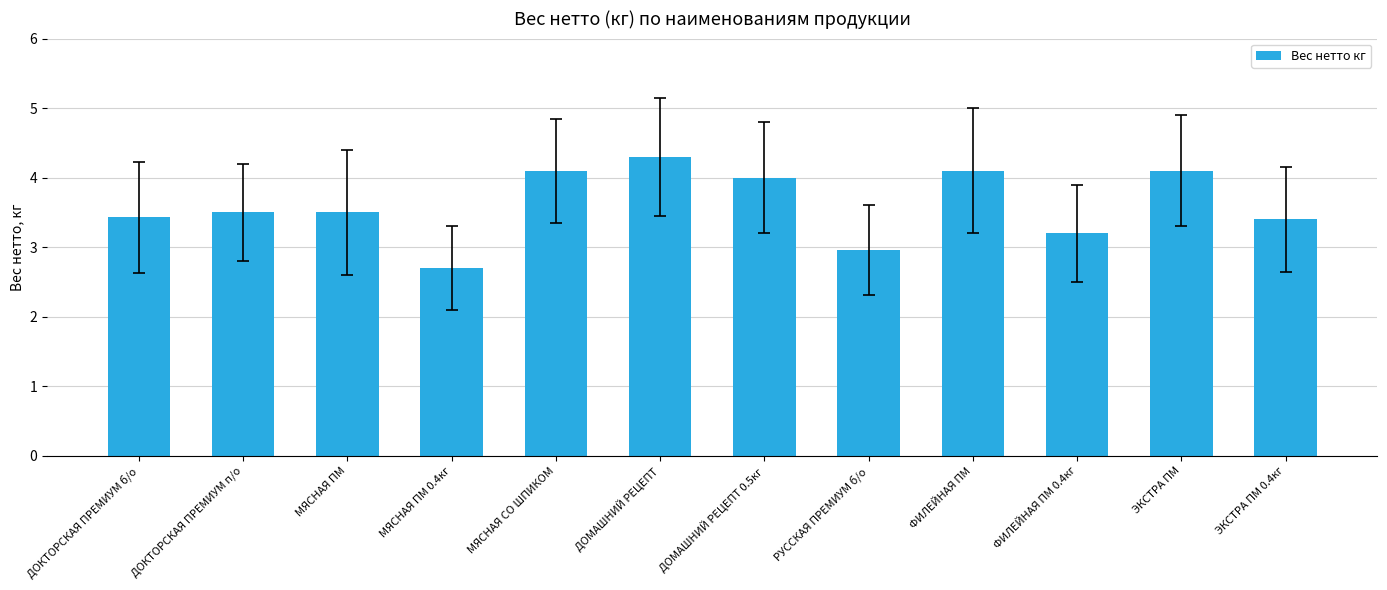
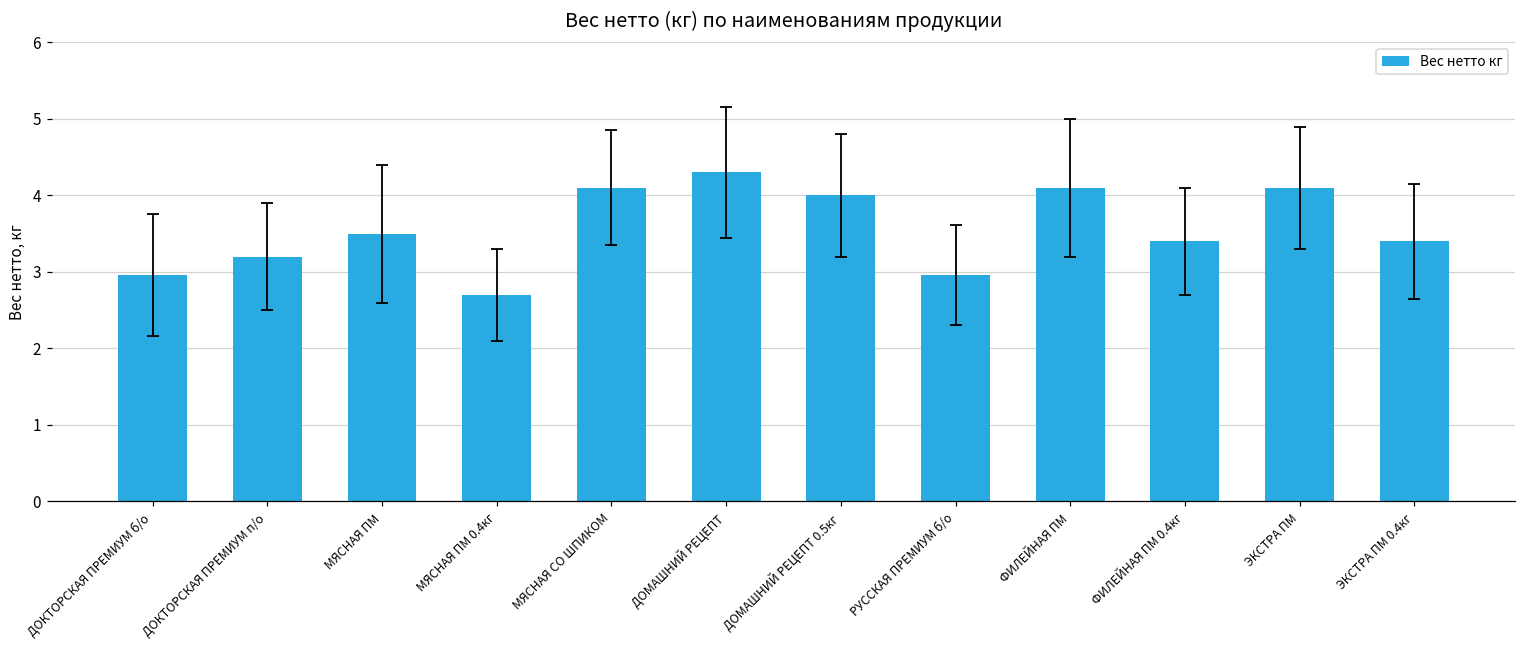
  {
    "Вес нетто кг": {
-     "ДОКТОРСКАЯ ПРЕМИУМ б/о": 3.4,
-     "ДОКТОРСКАЯ ПРЕМИУМ п/о": 3.5,
+     "ДОКТОРСКАЯ ПРЕМИУМ б/о": 3.0,
+     "ДОКТОРСКАЯ ПРЕМИУМ п/о": 3.2,
      "МЯСНАЯ ПМ": 3.5,
      "МЯСНАЯ ПМ 0.4кг": 2.7,
      "МЯСНАЯ СО ШПИКОМ": 4.1,
      "ДОМАШНИЙ РЕЦЕПТ": 4.3,
      "ДОМАШНИЙ РЕЦЕПТ 0.5кг": 4.0,
      "РУССКАЯ ПРЕМИУМ б/о": 3.0,
      "ФИЛЕЙНАЯ ПМ": 4.1,
-     "ФИЛЕЙНАЯ ПМ 0.4кг": 3.2,
+     "ФИЛЕЙНАЯ ПМ 0.4кг": 3.4,
      "ЭКСТРА ПМ": 4.1,
      "ЭКСТРА ПМ 0.4кг": 3.4
    }
  }
